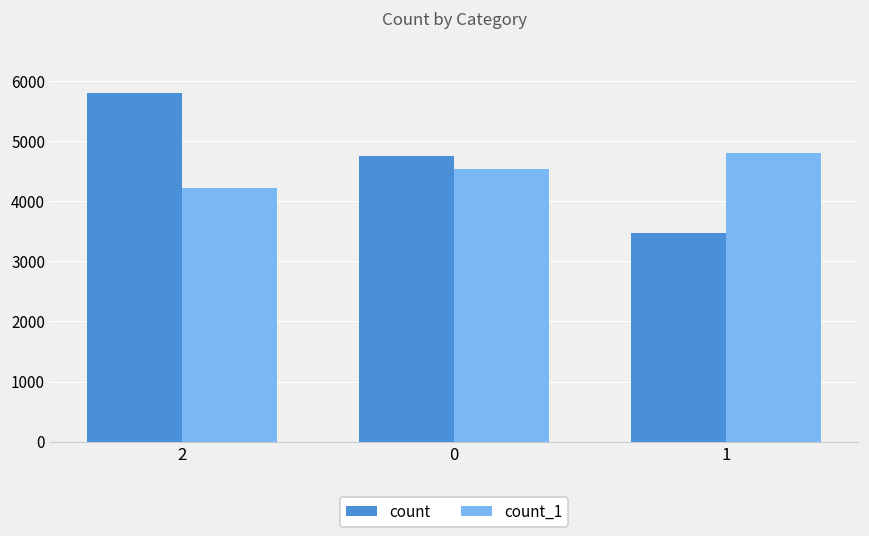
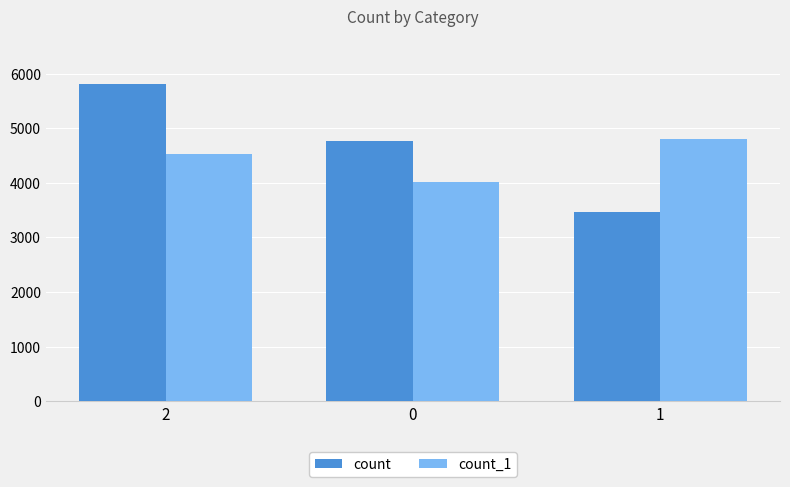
  {
    "count": {
      "2": 5800,
      "0": 4800,
      "1": 3500
    },
    "count_1": {
-     "2": 4200,
-     "0": 4500,
+     "2": 4500,
+     "0": 4000,
      "1": 4800
    }
  }
